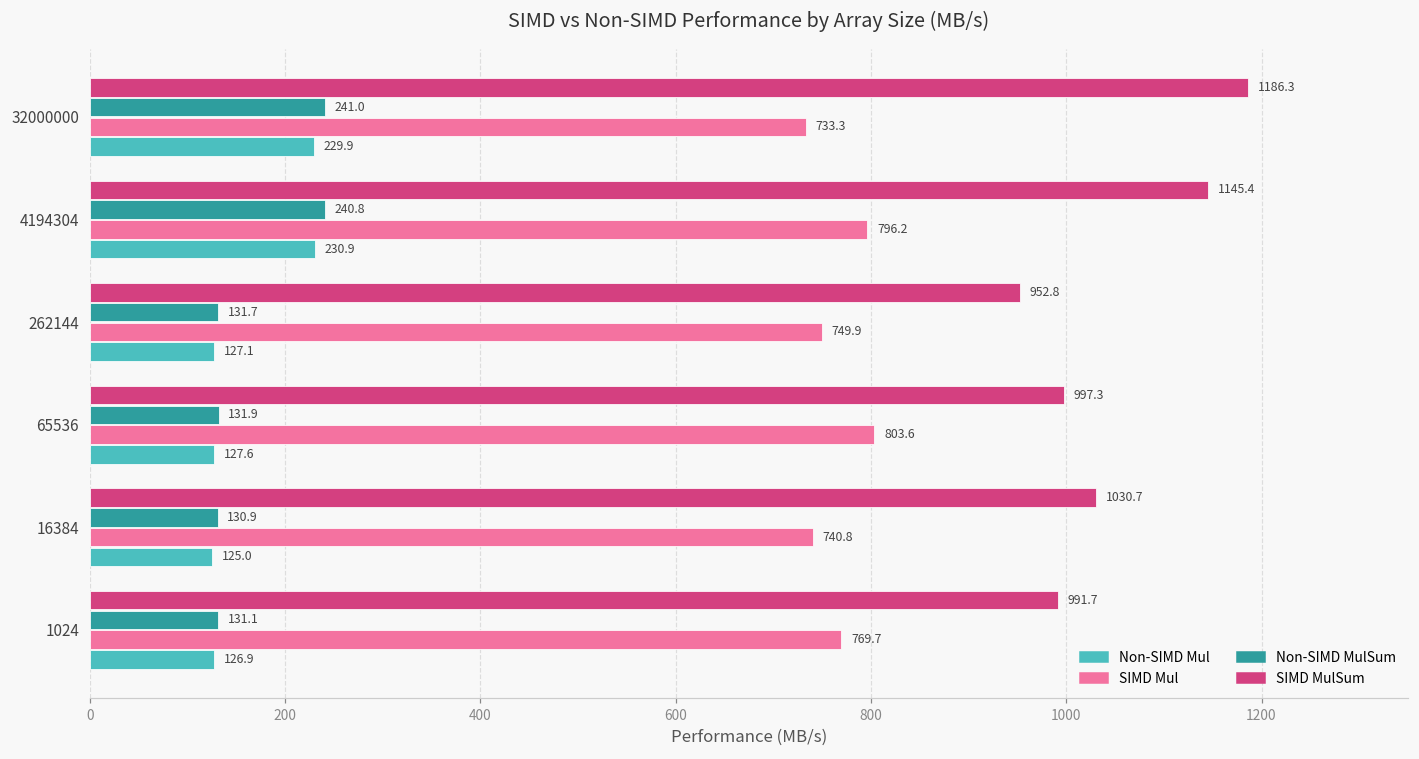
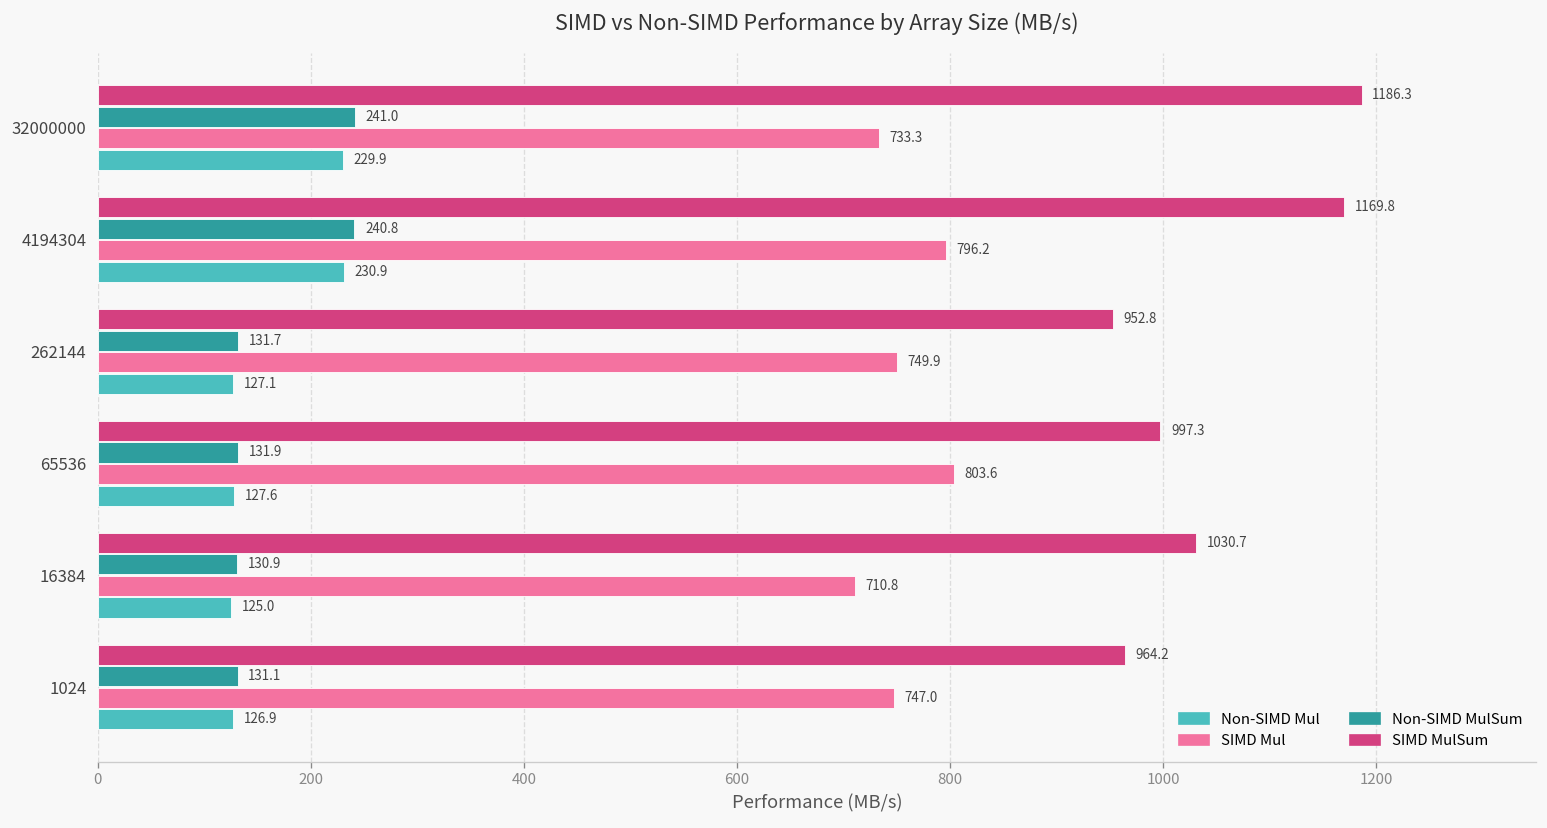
  {
    "SIMD Mul": {
      "32000000": 733.3,
      "4194304": 796.2,
      "262144": 749.9,
      "65536": 803.6,
-     "16384": 740.8,
-     "1024": 769.7
+     "16384": 710.8,
+     "1024": 747.0
    },
    "SIMD MulSum": {
      "32000000": 1186.3,
-     "4194304": 1145.4,
+     "4194304": 1169.8,
      "262144": 952.8,
      "65536": 997.3,
      "16384": 1030.7,
-     "1024": 991.7
+     "1024": 964.2
    }
  }
